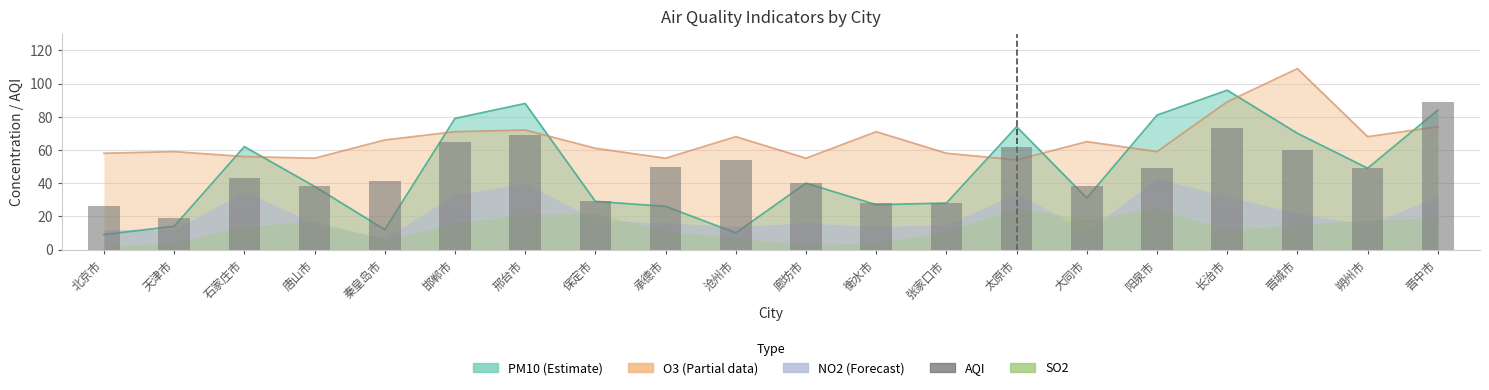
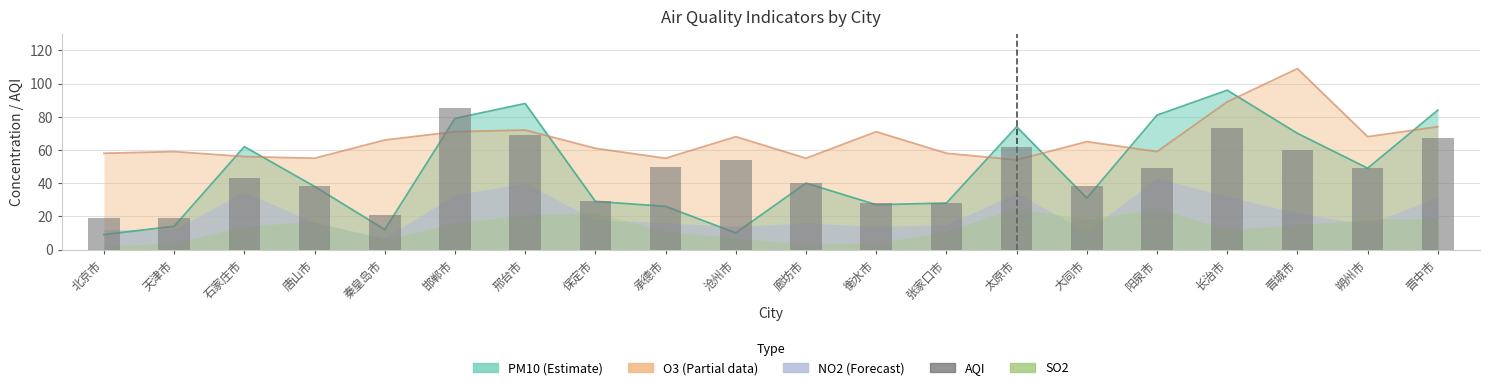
  {
    "AQI": {
-     "北京市": 26,
+     "北京市": 19,
      "天津市": 19,
      "石家庄市": 43,
      "唐山市": 38,
-     "秦皇岛市": 41,
-     "邯郸市": 65,
+     "秦皇岛市": 21,
+     "邯郸市": 85,
      "邢台市": 69,
      "保定市": 29,
      "承德市": 50,
      "沧州市": 54,
      "廊坊市": 40,
      "衡水市": 28,
      "张家口市": 28,
      "太原市": 62,
      "大同市": 38,
      "阳泉市": 49,
      "长治市": 73,
      "晋城市": 60,
      "朔州市": 49,
-     "晋中市": 89
+     "晋中市": 67
    }
  }
